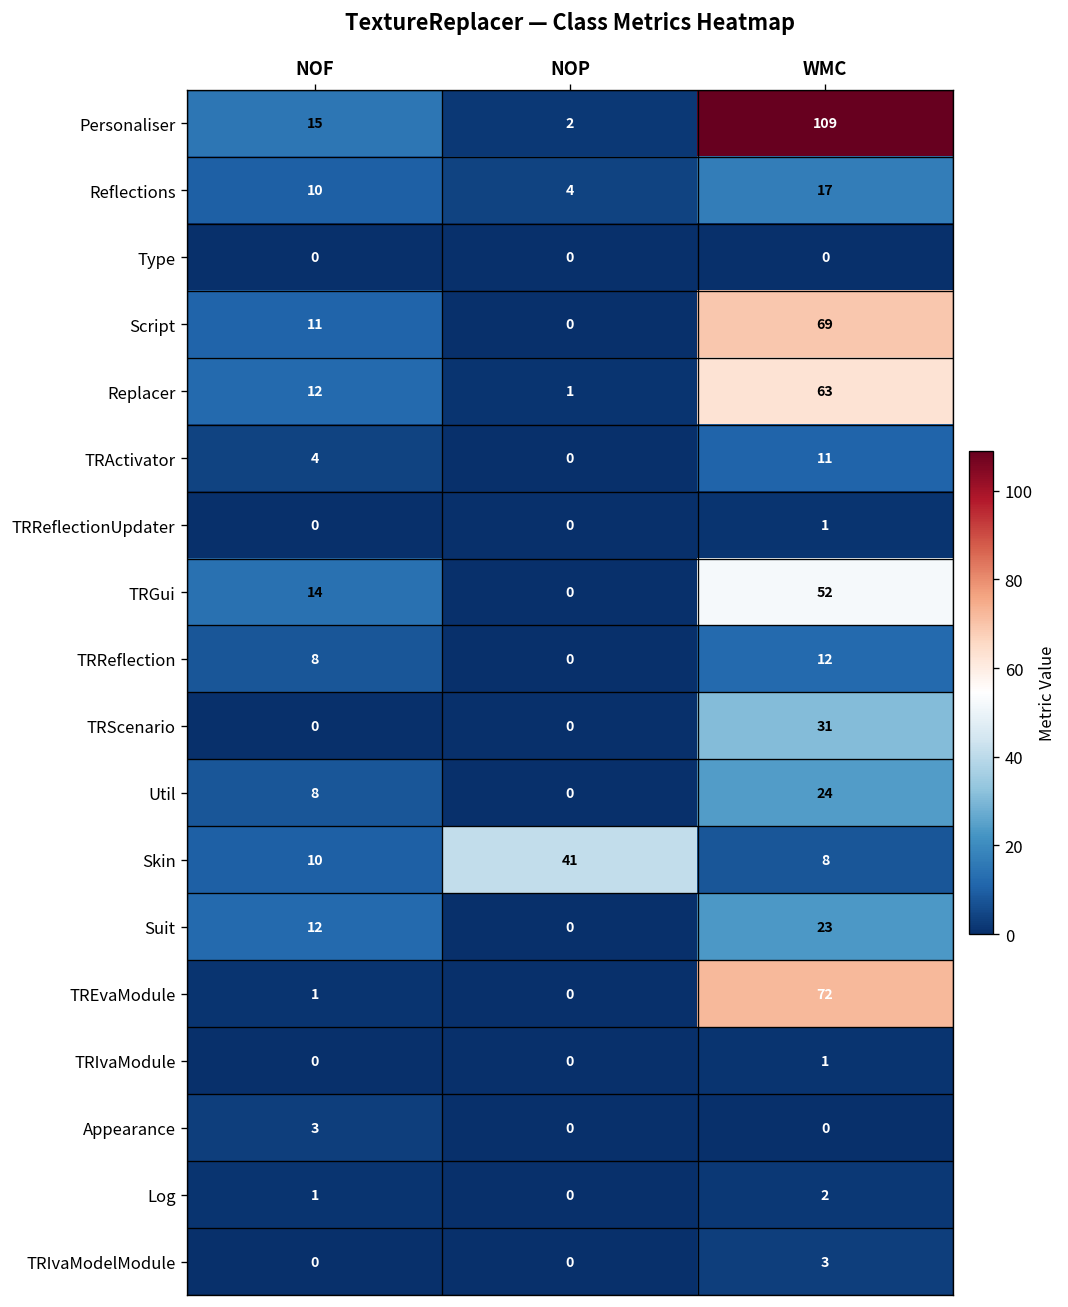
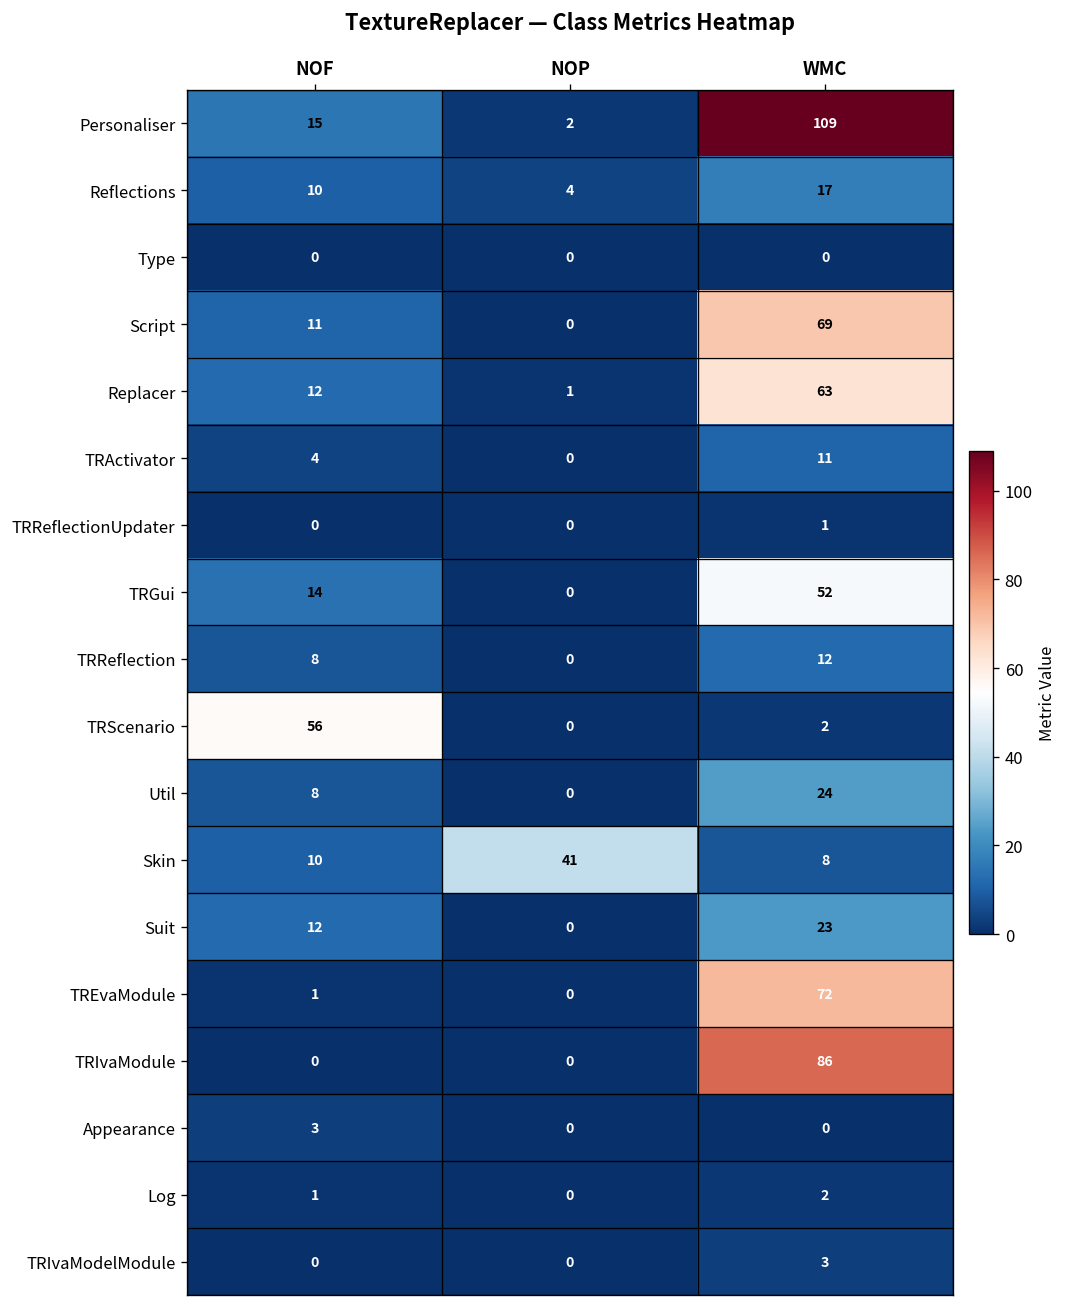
  {
    "Personaliser": {
      "NOF": 15,
      "NOP": 2,
      "WMC": 109
    },
    "Reflections": {
      "NOF": 10,
      "NOP": 4,
      "WMC": 17
    },
    "Type": {
      "NOF": 0,
      "NOP": 0,
      "WMC": 0
    },
    "Script": {
      "NOF": 11,
      "NOP": 0,
      "WMC": 69
    },
    "Replacer": {
      "NOF": 12,
      "NOP": 1,
      "WMC": 63
    },
    "TRActivator": {
      "NOF": 4,
      "NOP": 0,
      "WMC": 11
    },
    "TRReflectionUpdater": {
      "NOF": 0,
      "NOP": 0,
      "WMC": 1
    },
    "TRGui": {
      "NOF": 14,
      "NOP": 0,
      "WMC": 52
    },
    "TRReflection": {
      "NOF": 8,
      "NOP": 0,
      "WMC": 12
    },
    "TRScenario": {
-     "NOF": 0,
+     "NOF": 56,
      "NOP": 0,
-     "WMC": 31
+     "WMC": 2
    },
    "Util": {
      "NOF": 8,
      "NOP": 0,
      "WMC": 24
    },
    "Skin": {
      "NOF": 10,
      "NOP": 41,
      "WMC": 8
    },
    "Suit": {
      "NOF": 12,
      "NOP": 0,
      "WMC": 23
    },
    "TREvaModule": {
      "NOF": 1,
      "NOP": 0,
      "WMC": 72
    },
    "TRIvaModule": {
      "NOF": 0,
      "NOP": 0,
-     "WMC": 1
+     "WMC": 86
    },
    "Appearance": {
      "NOF": 3,
      "NOP": 0,
      "WMC": 0
    },
    "Log": {
      "NOF": 1,
      "NOP": 0,
      "WMC": 2
    },
    "TRIvaModelModule": {
      "NOF": 0,
      "NOP": 0,
      "WMC": 3
    }
  }
